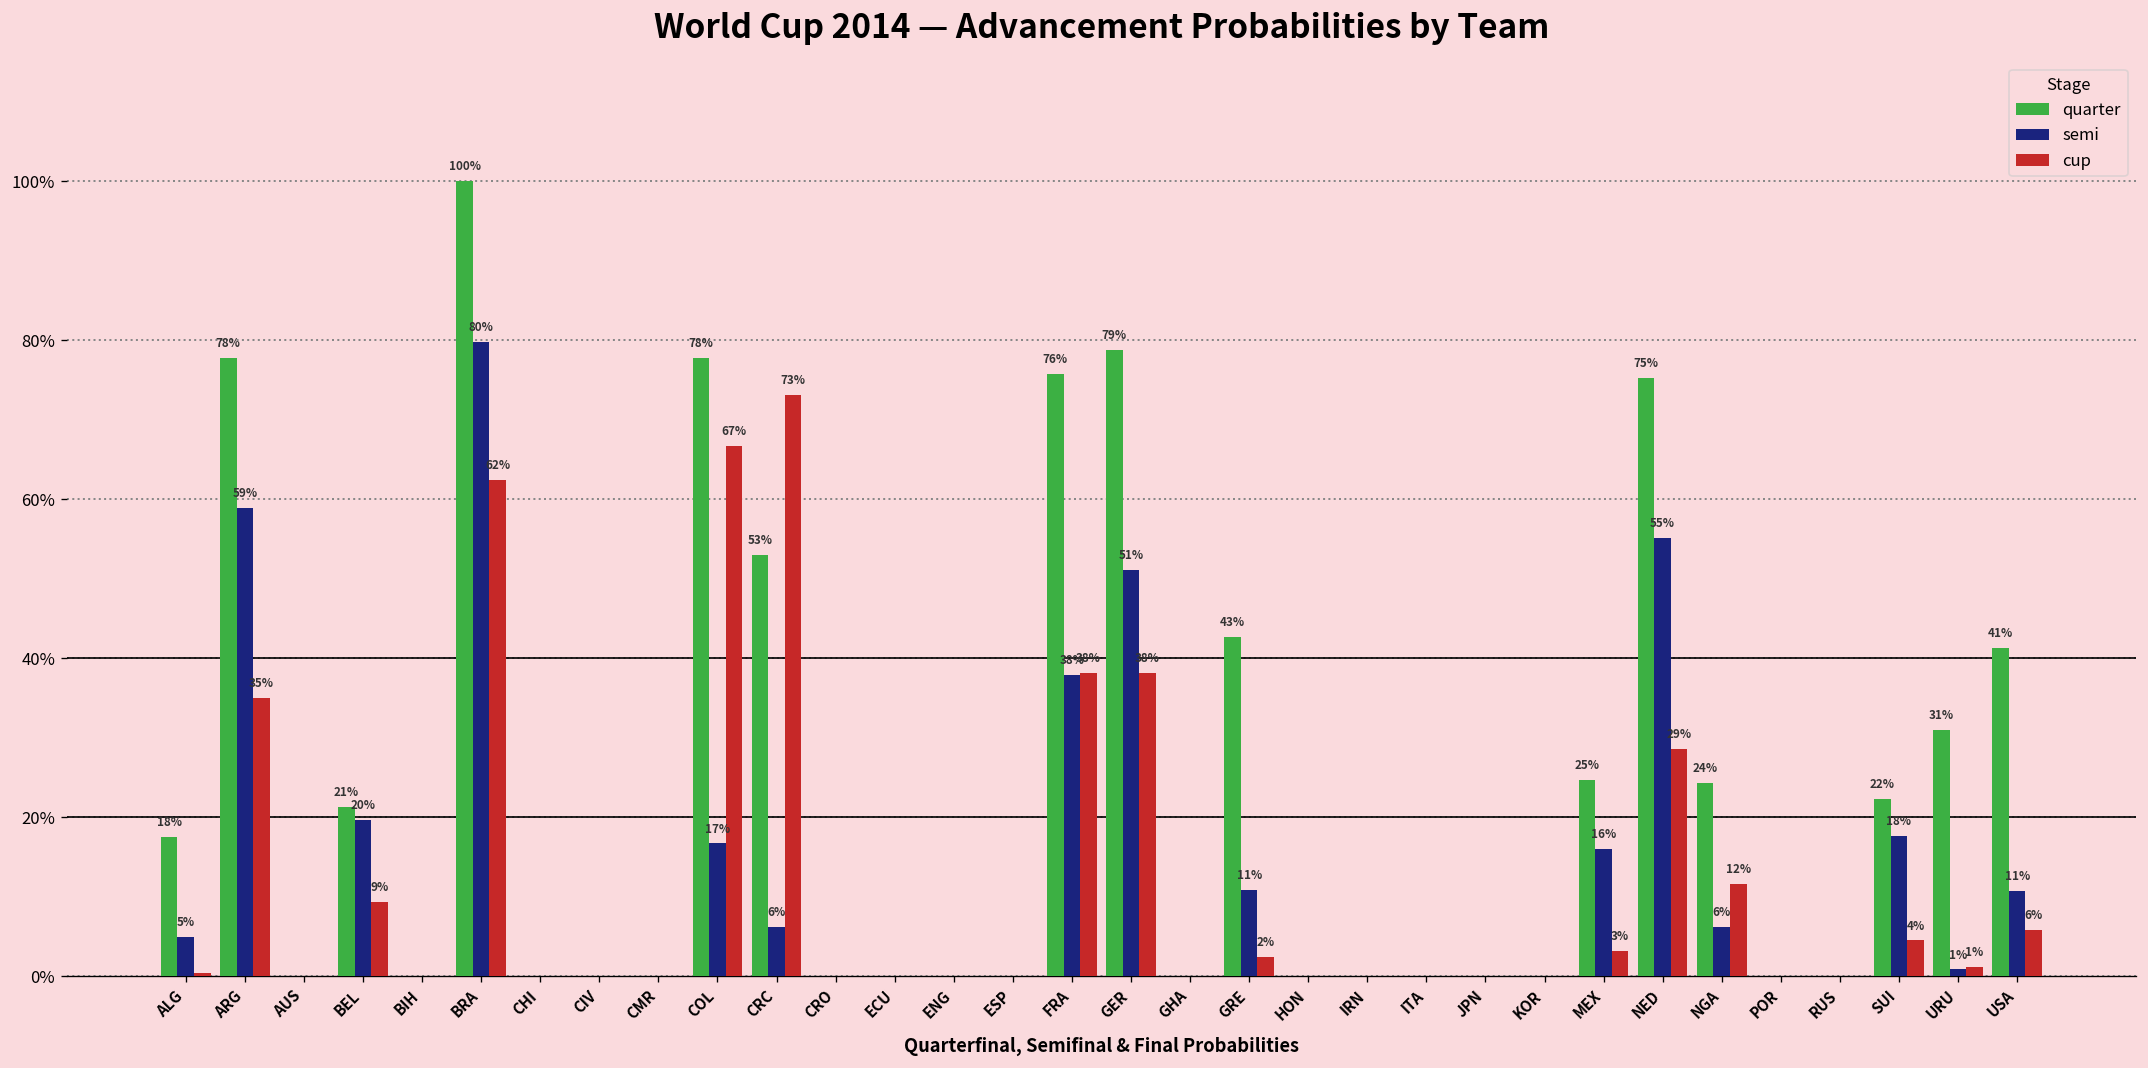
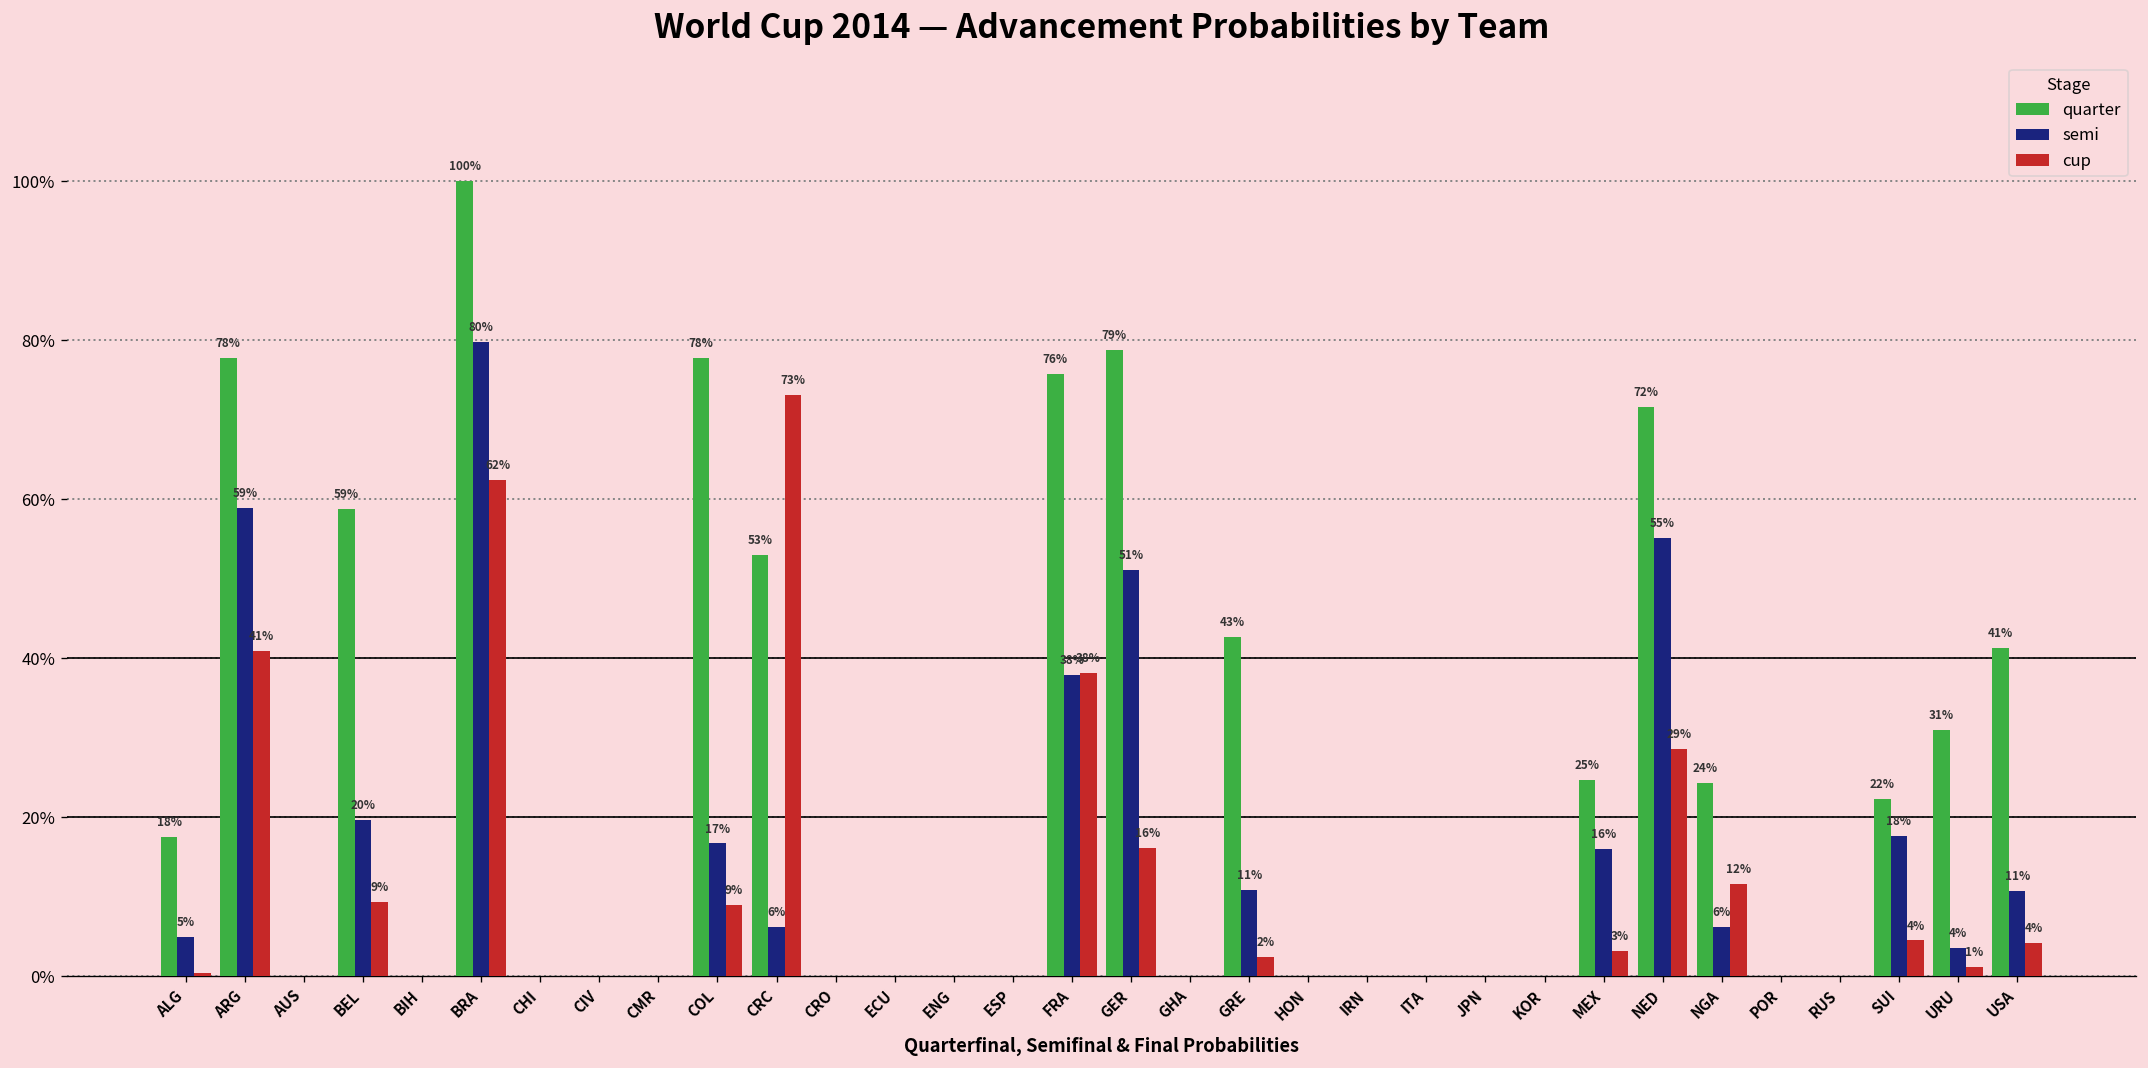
  {
    "quarter": {
      "ALG": "18%",
      "ARG": "78%",
-     "BEL": "21%",
+     "BEL": "59%",
      "BRA": "100%",
      "COL": "78%",
      "CRC": "53%",
      "FRA": "76%",
      "GER": "79%",
      "GRE": "43%",
      "MEX": "25%",
-     "NED": "75%",
+     "NED": "72%",
      "NGA": "24%",
      "SUI": "22%",
      "URU": "31%",
      "USA": "41%"
    },
    "semi": {
      "ALG": "5%",
      "ARG": "59%",
      "BEL": "20%",
      "BRA": "80%",
      "COL": "17%",
      "CRC": "6%",
      "GER": "51%",
      "GRE": "11%",
      "MEX": "16%",
      "NED": "55%",
      "NGA": "6%",
      "SUI": "18%",
-     "URU": "1%",
+     "URU": "4%",
      "USA": "11%"
    },
    "cup": {
-     "ARG": "35%",
+     "ARG": "41%",
      "BEL": "9%",
      "BRA": "62%",
-     "COL": "67%",
+     "COL": "9%",
      "CRC": "73%",
-     "GER": "38%",
+     "GER": "16%",
      "GRE": "2%",
      "MEX": "3%",
      "NED": "29%",
      "NGA": "12%",
      "SUI": "4%",
      "URU": "1%",
-     "USA": "6%"
+     "USA": "4%"
    }
  }
